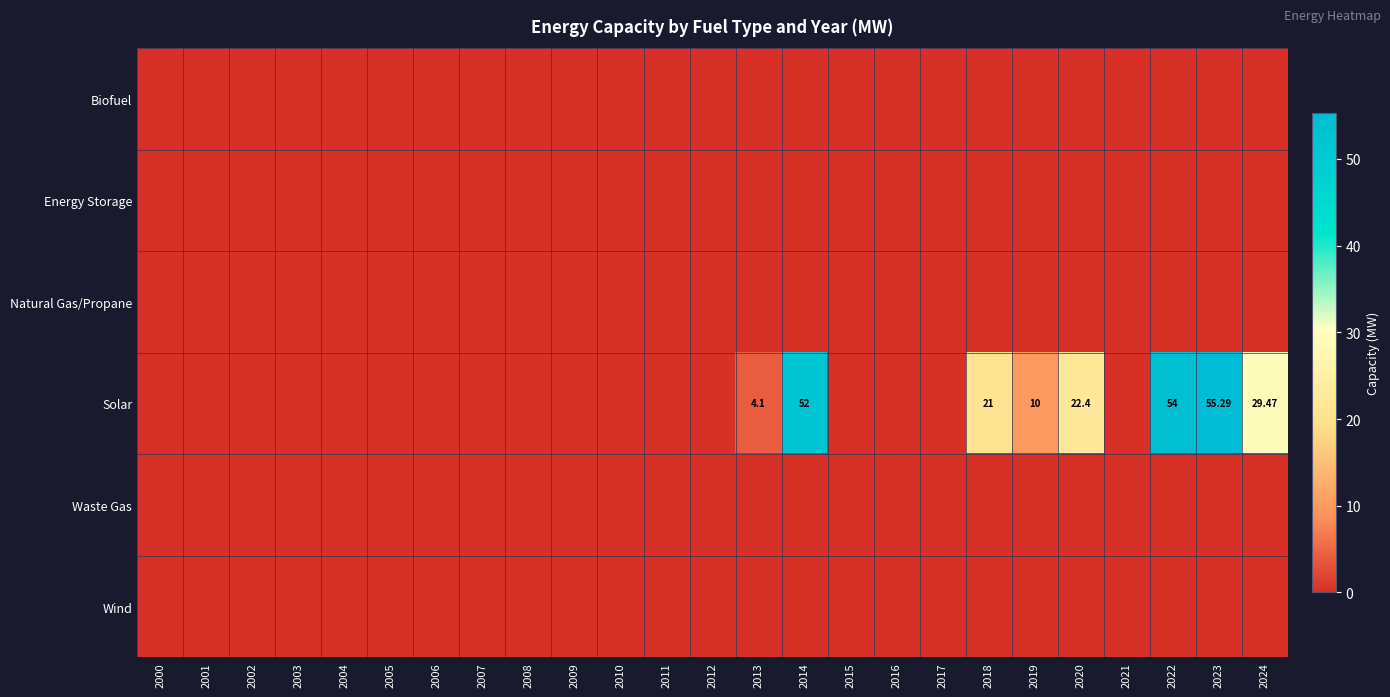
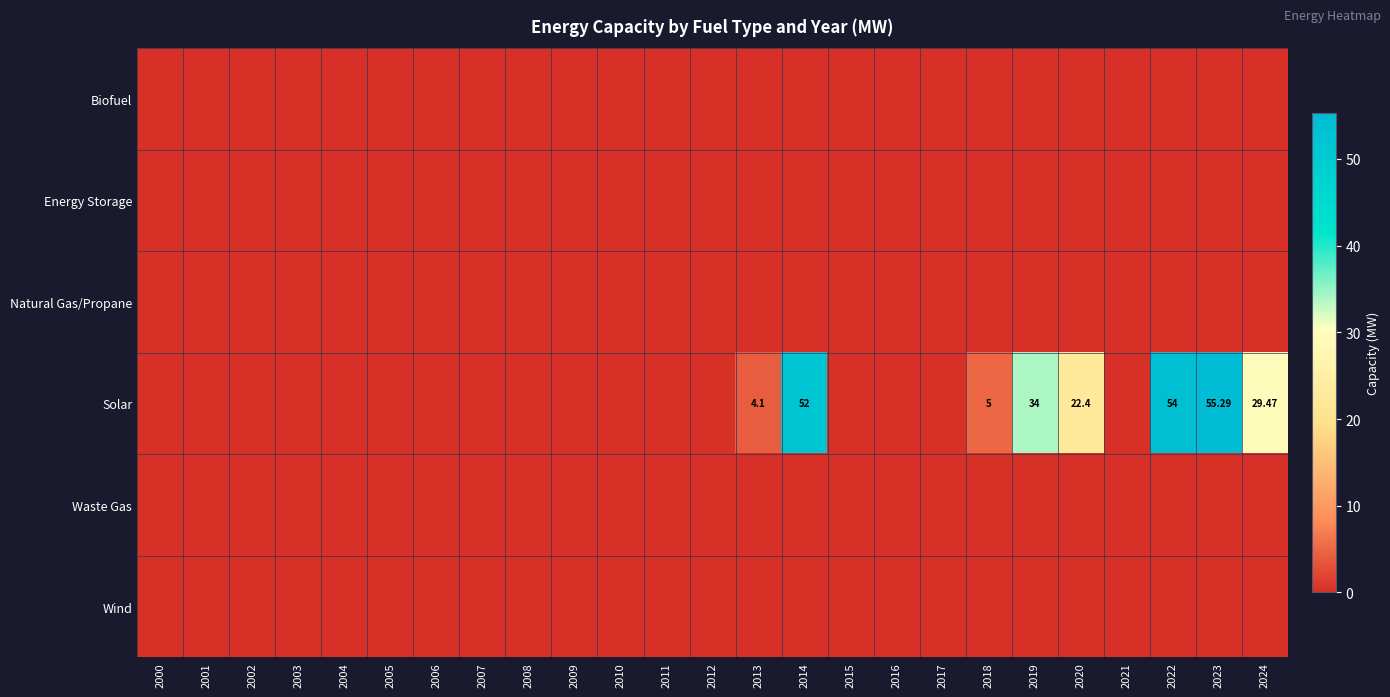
  {
    "Solar": {
      "2013": 4.1,
      "2014": 52,
-     "2018": 21,
-     "2019": 10,
+     "2018": 5,
+     "2019": 34,
      "2020": 22.4,
      "2022": 54,
      "2023": 55.29,
      "2024": 29.47
    }
  }
